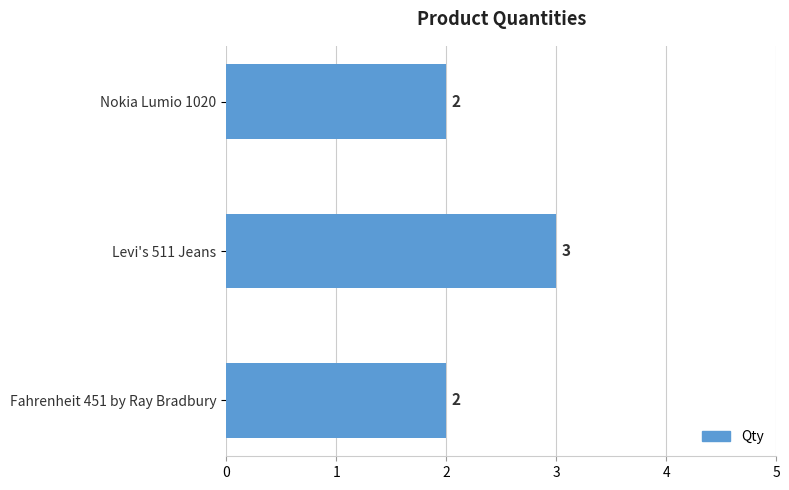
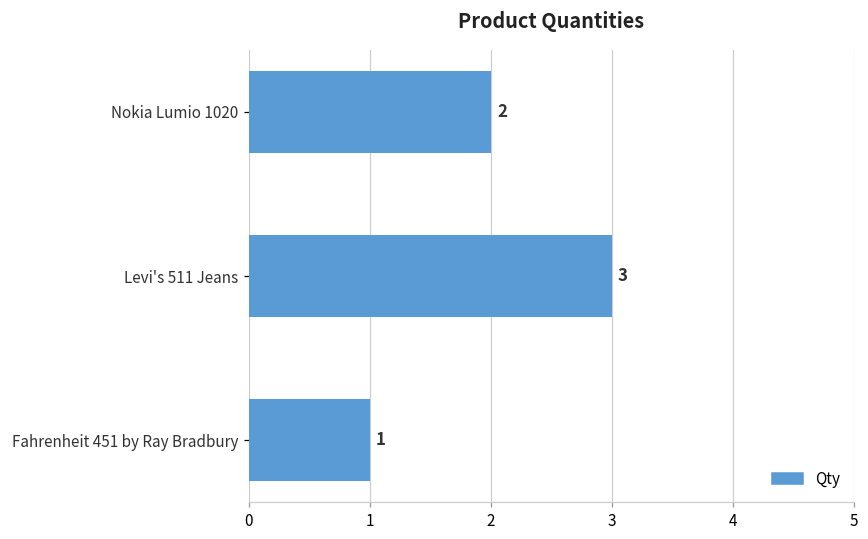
  {
    "Nokia Lumio 1020": 2,
    "Levi's 511 Jeans": 3,
-   "Fahrenheit 451 by Ray Bradbury": 2
+   "Fahrenheit 451 by Ray Bradbury": 1
  }
